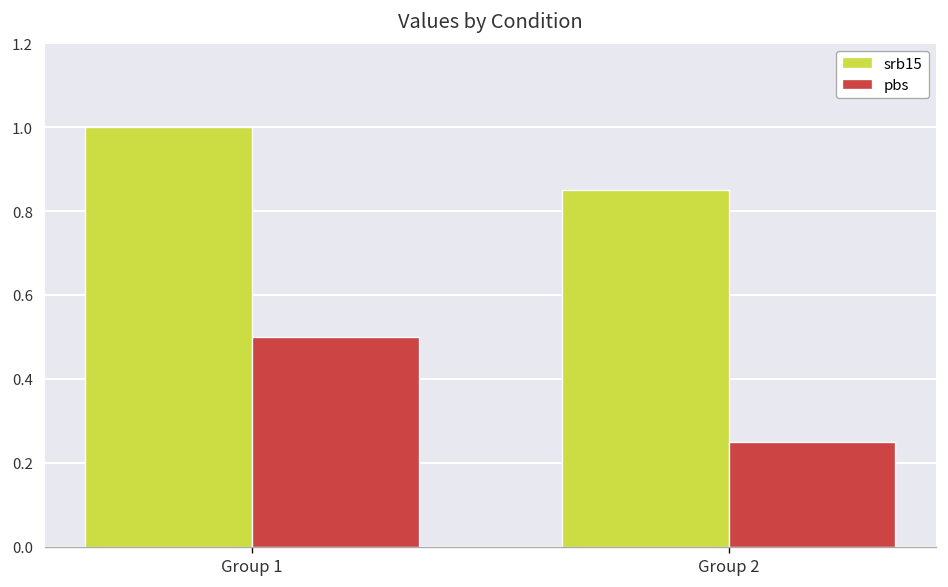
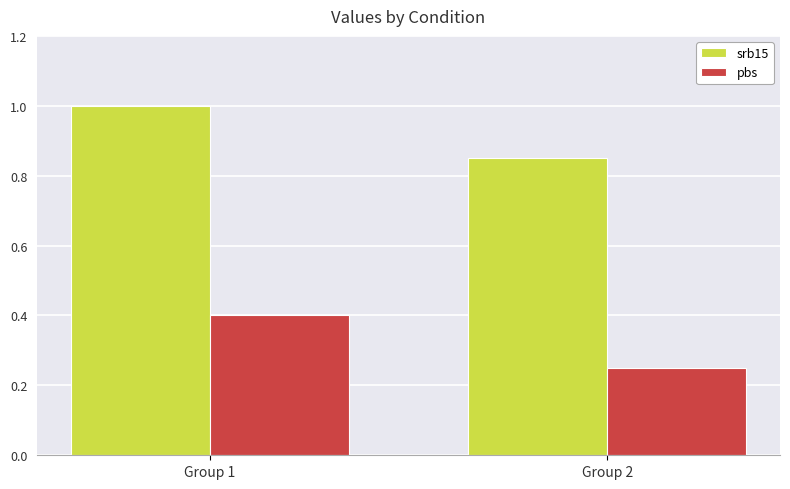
  {
    "srb15": {
      "Group 1": 1.0,
      "Group 2": 0.85
    },
    "pbs": {
-     "Group 1": 0.5,
+     "Group 1": 0.4,
      "Group 2": 0.25
    }
  }
